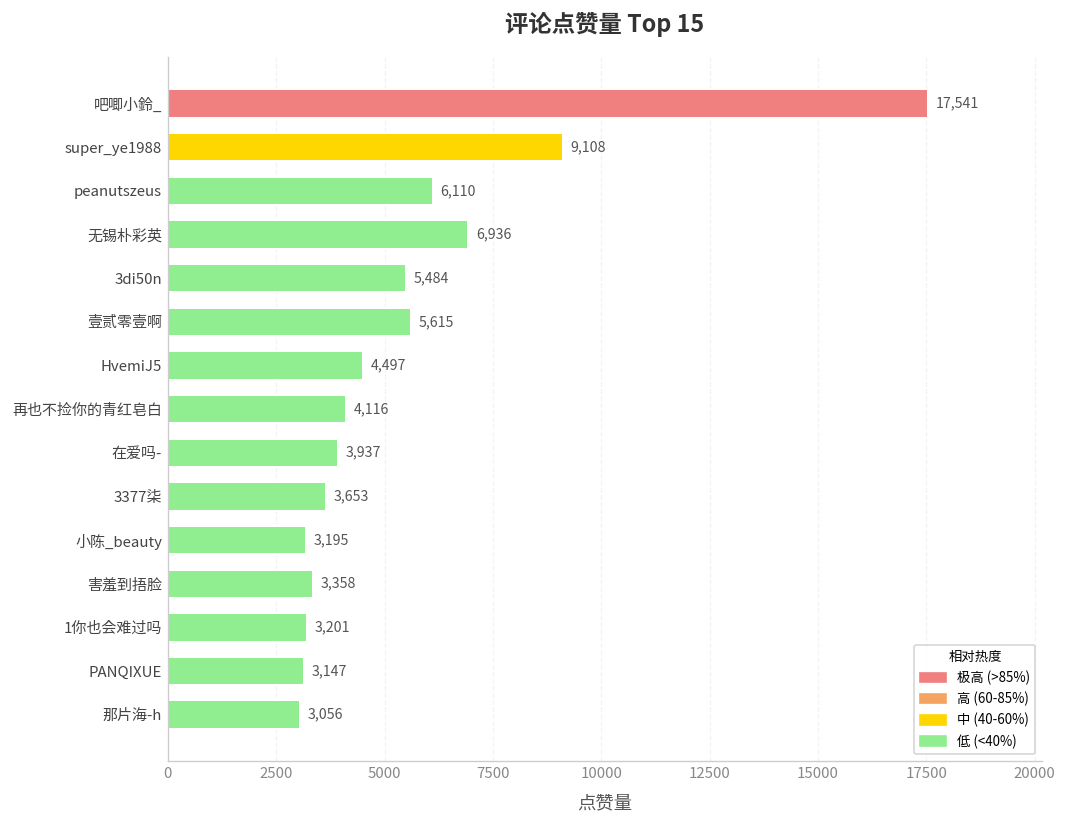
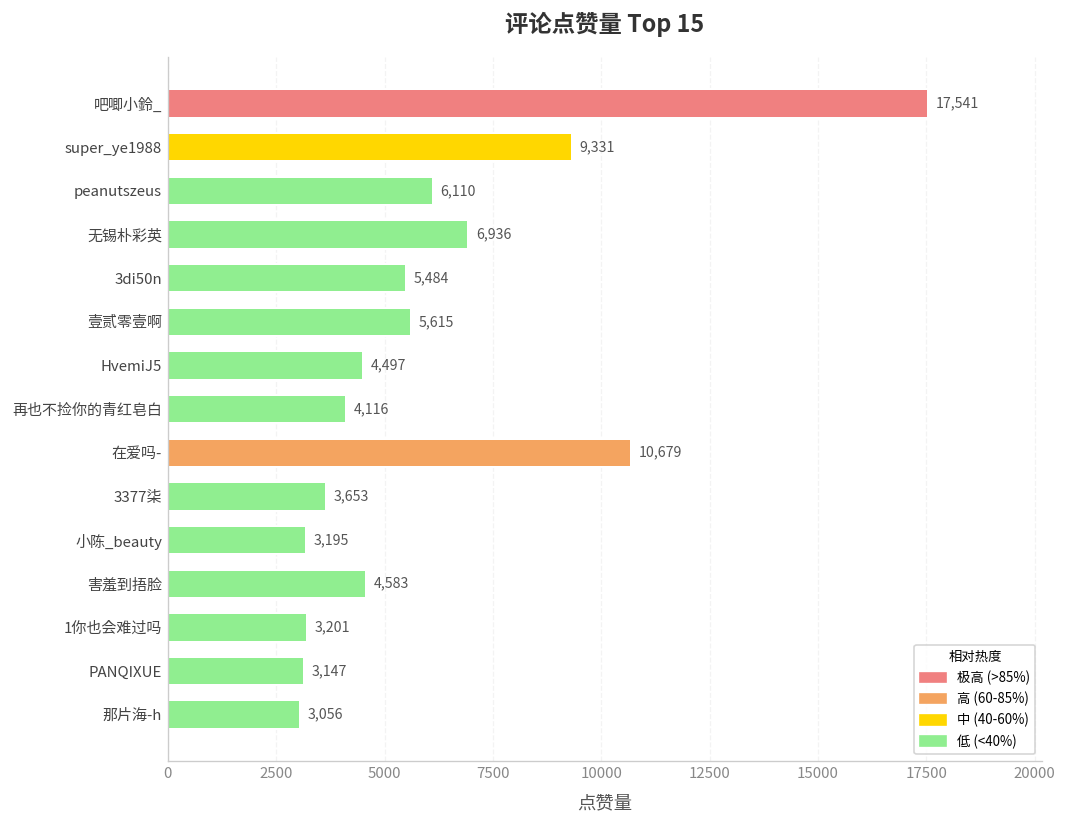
  {
    "吧唧小鈴_": "17,541",
-   "super_ye1988": "9,108",
+   "super_ye1988": "9,331",
    "peanutszeus": "6,110",
    "无锡朴彩英": "6,936",
    "3di50n": "5,484",
    "壹贰零壹啊": "5,615",
    "HvemiJ5": "4,497",
    "再也不捡你的青红皂白": "4,116",
-   "在爱吗-": "3,937",
+   "在爱吗-": "10,679",
    "3377柒": "3,653",
    "小陈_beauty": "3,195",
-   "害羞到捂脸": "3,358",
+   "害羞到捂脸": "4,583",
    "1你也会难过吗": "3,201",
    "PANQIXUE": "3,147",
    "那片海-h": "3,056"
  }
